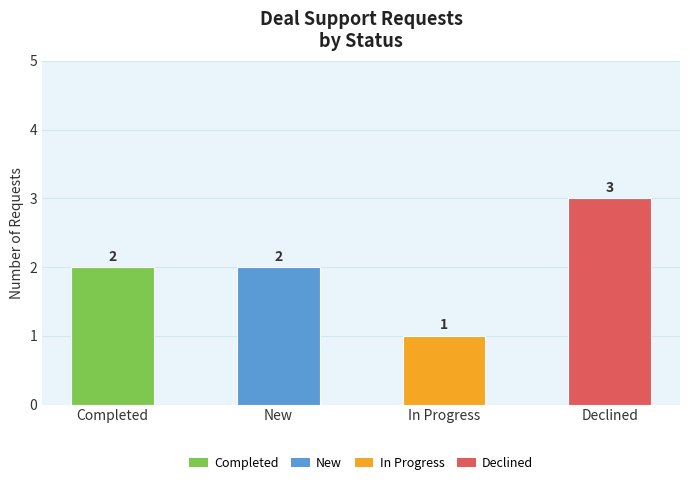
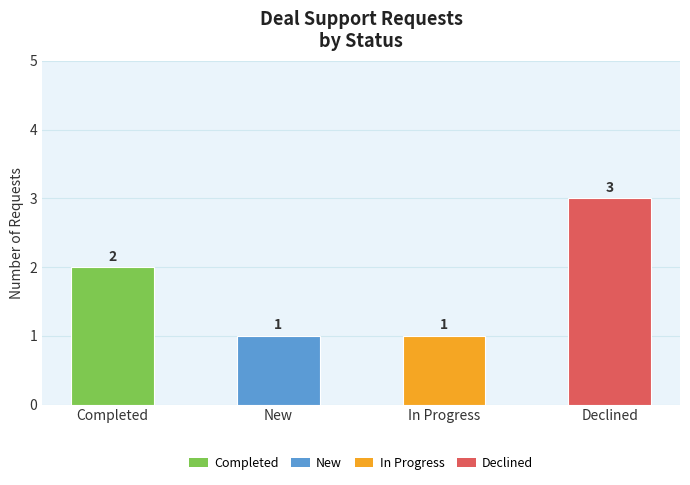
  {
    "Completed": 2,
-   "New": 2,
+   "New": 1,
    "In Progress": 1,
    "Declined": 3
  }
